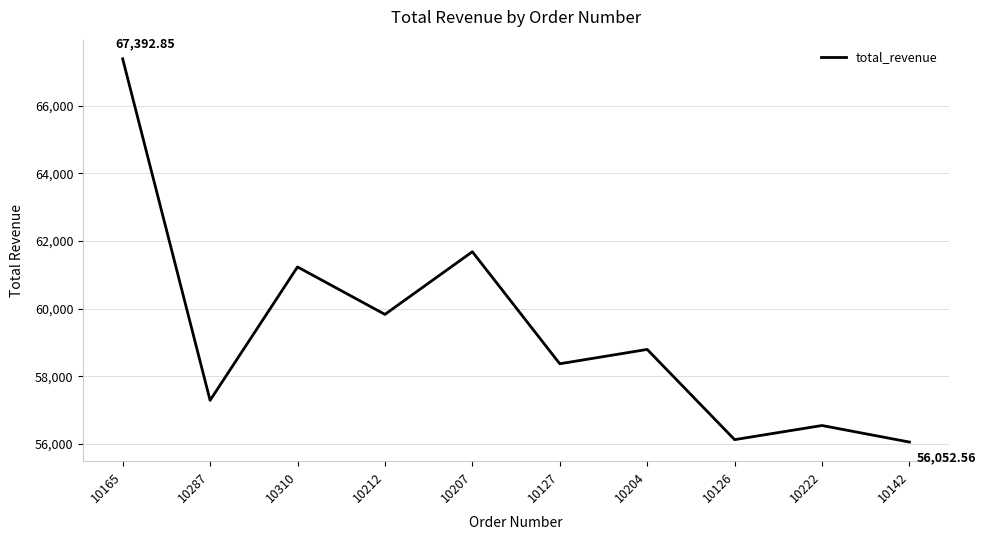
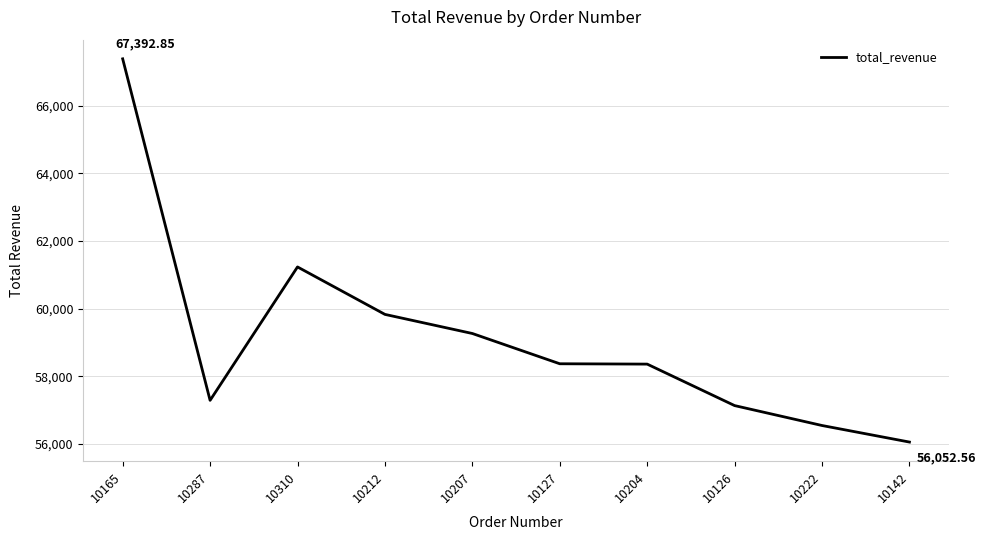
  {
    "10287": "57,300",
    "10310": "61,200",
    "10212": "59,800",
-   "10207": "61,700",
+   "10207": "59,300",
    "10127": "58,400",
-   "10204": "58,800",
-   "10126": "56,100",
+   "10204": "58,400",
+   "10126": "57,100",
    "10222": "56,500"
  }
